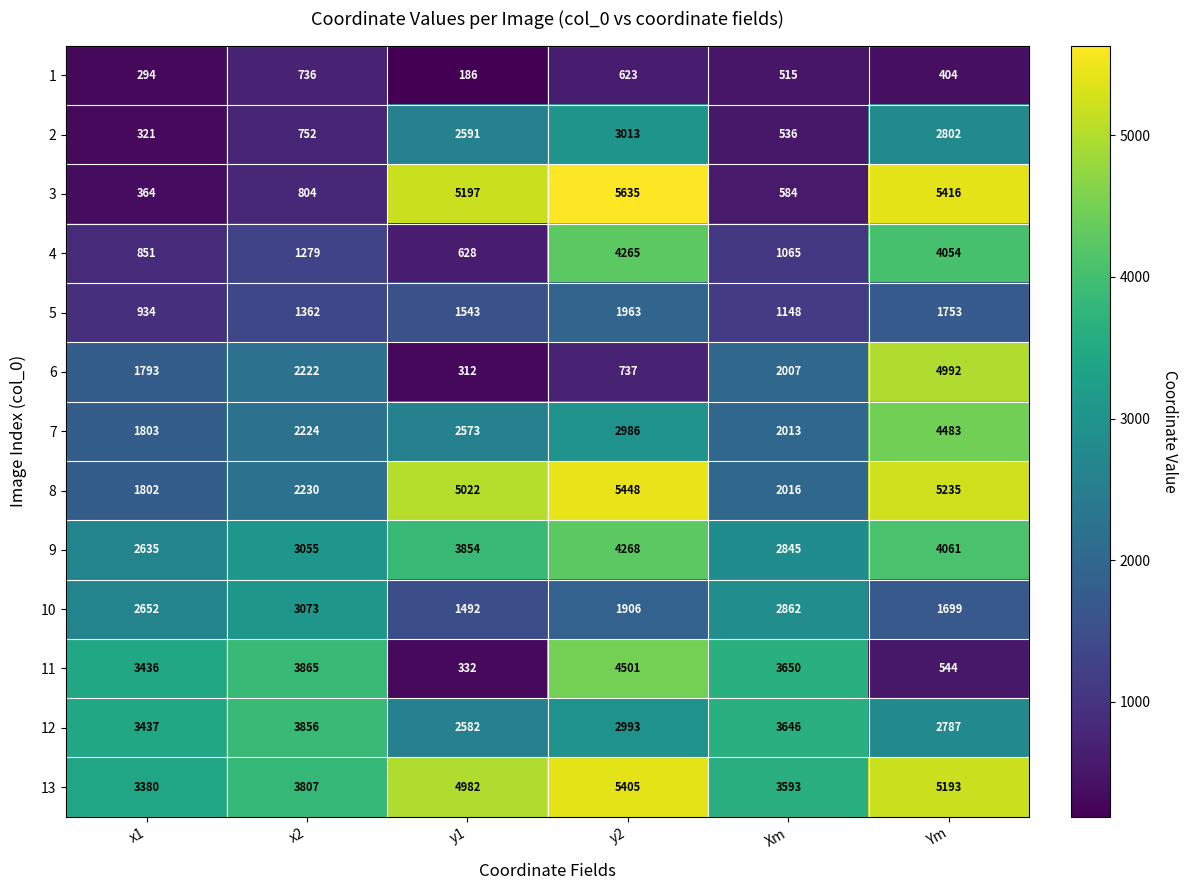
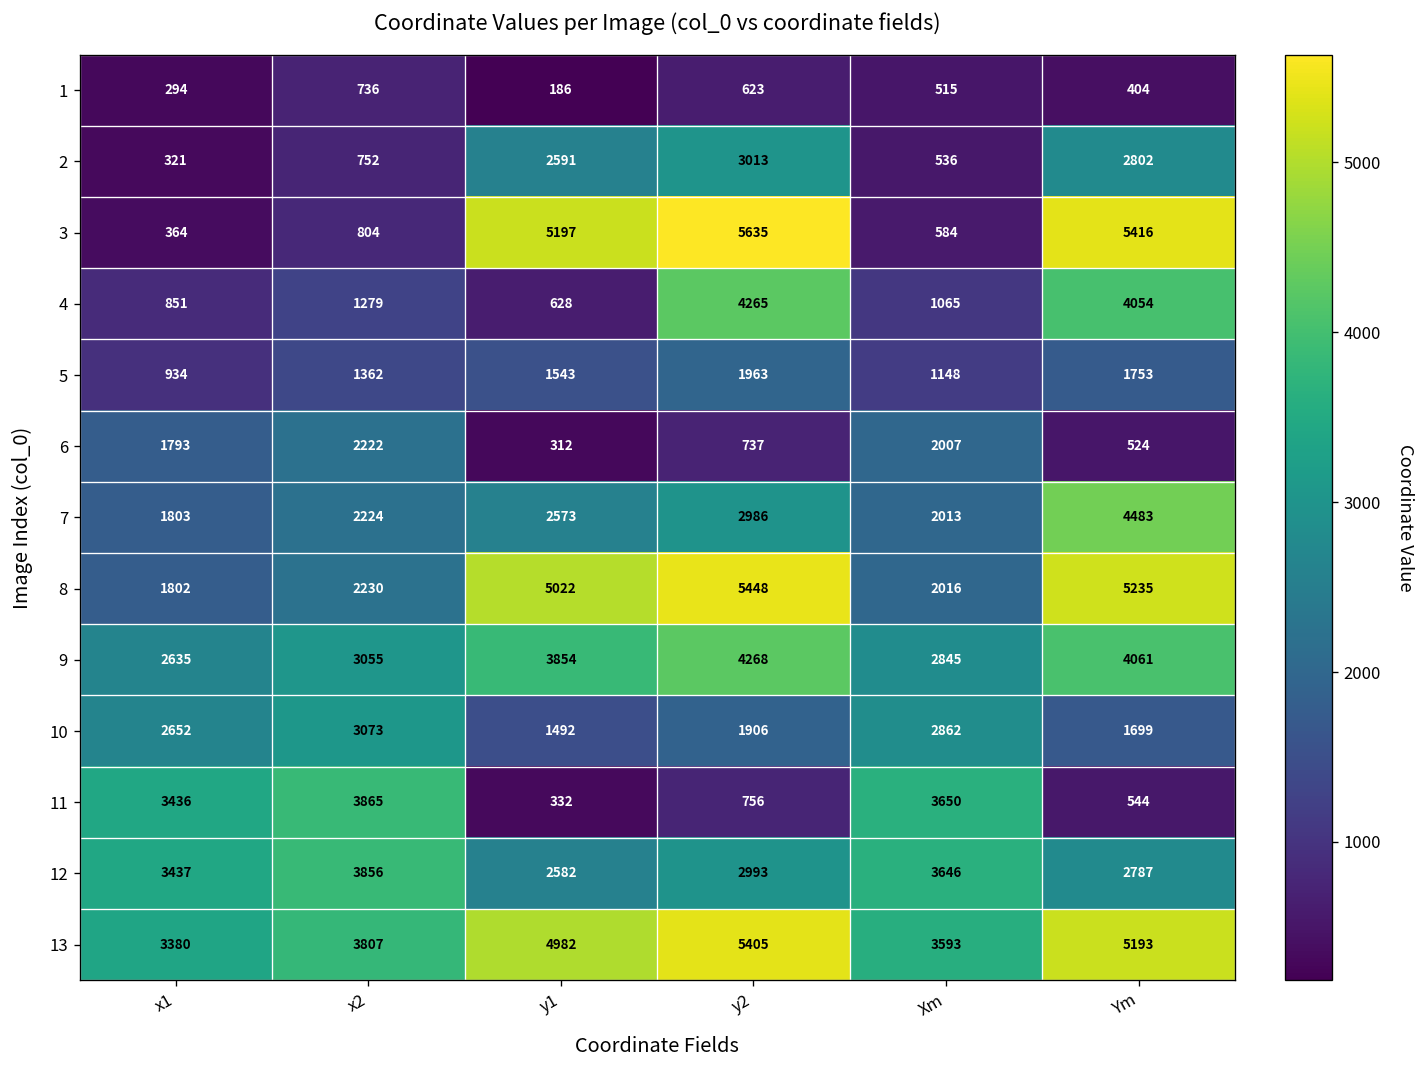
  {
    "1": {
      "x1": 294,
      "x2": 736,
      "y1": 186,
      "y2": 623,
      "Xm": 515,
      "Ym": 404
    },
    "2": {
      "x1": 321,
      "x2": 752,
      "y1": 2591,
      "y2": 3013,
      "Xm": 536,
      "Ym": 2802
    },
    "3": {
      "x1": 364,
      "x2": 804,
      "y1": 5197,
      "y2": 5635,
      "Xm": 584,
      "Ym": 5416
    },
    "4": {
      "x1": 851,
      "x2": 1279,
      "y1": 628,
      "y2": 4265,
      "Xm": 1065,
      "Ym": 4054
    },
    "5": {
      "x1": 934,
      "x2": 1362,
      "y1": 1543,
      "y2": 1963,
      "Xm": 1148,
      "Ym": 1753
    },
    "6": {
      "x1": 1793,
      "x2": 2222,
      "y1": 312,
      "y2": 737,
      "Xm": 2007,
-     "Ym": 4992
+     "Ym": 524
    },
    "7": {
      "x1": 1803,
      "x2": 2224,
      "y1": 2573,
      "y2": 2986,
      "Xm": 2013,
      "Ym": 4483
    },
    "8": {
      "x1": 1802,
      "x2": 2230,
      "y1": 5022,
      "y2": 5448,
      "Xm": 2016,
      "Ym": 5235
    },
    "9": {
      "x1": 2635,
      "x2": 3055,
      "y1": 3854,
      "y2": 4268,
      "Xm": 2845,
      "Ym": 4061
    },
    "10": {
      "x1": 2652,
      "x2": 3073,
      "y1": 1492,
      "y2": 1906,
      "Xm": 2862,
      "Ym": 1699
    },
    "11": {
      "x1": 3436,
      "x2": 3865,
      "y1": 332,
-     "y2": 4501,
+     "y2": 756,
      "Xm": 3650,
      "Ym": 544
    },
    "12": {
      "x1": 3437,
      "x2": 3856,
      "y1": 2582,
      "y2": 2993,
      "Xm": 3646,
      "Ym": 2787
    },
    "13": {
      "x1": 3380,
      "x2": 3807,
      "y1": 4982,
      "y2": 5405,
      "Xm": 3593,
      "Ym": 5193
    }
  }
